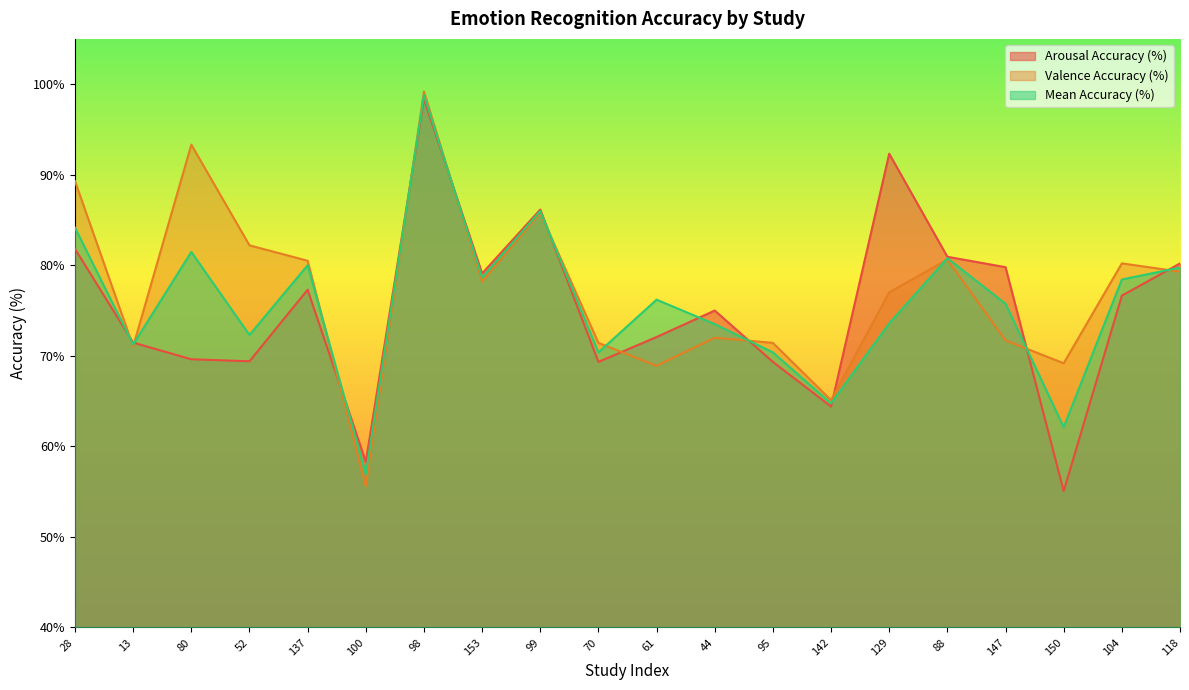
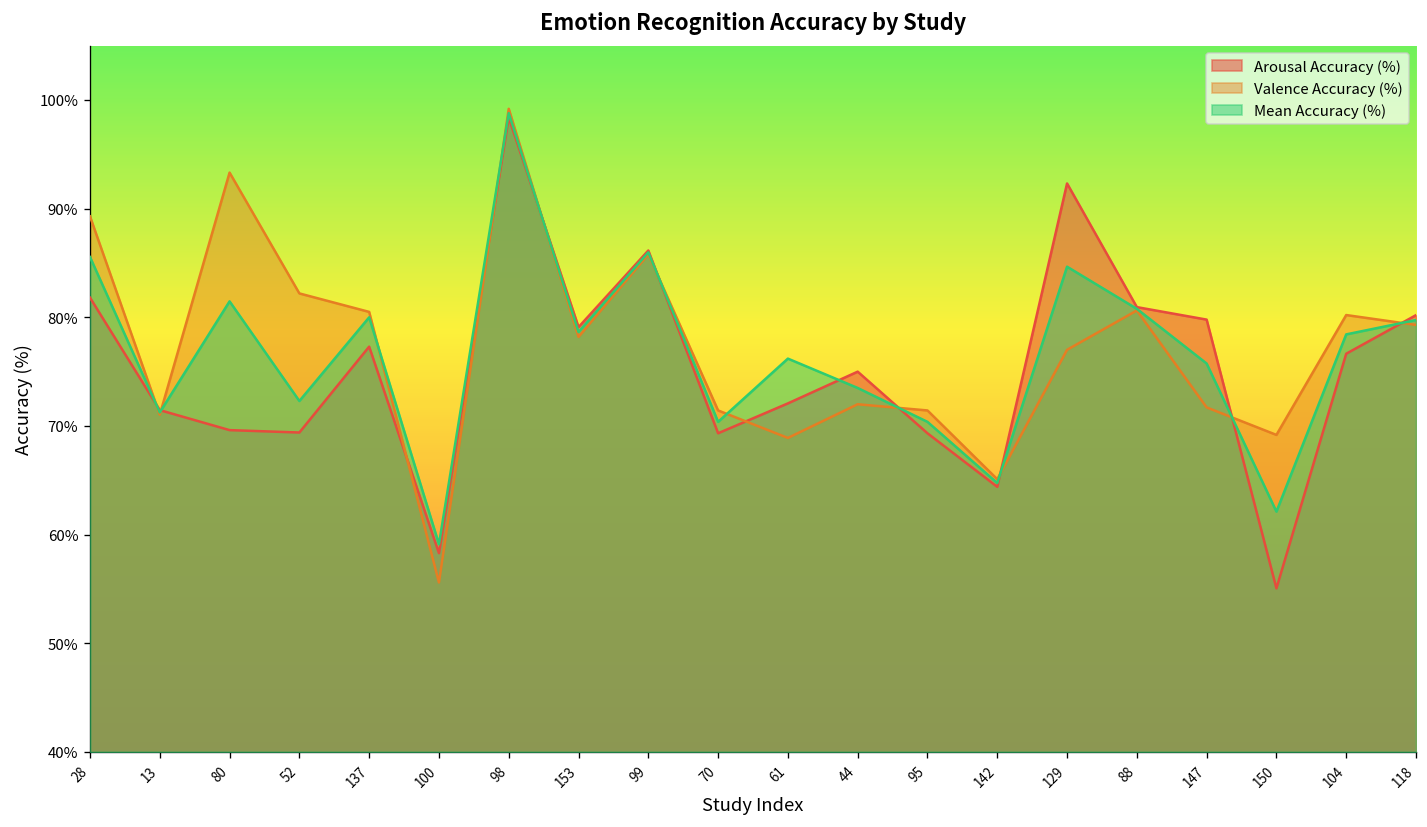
  {
    "Mean Accuracy (%)": {
-     "28": "84%",
+     "28": "86%",
      "80": "81%",
      "52": "72%",
      "137": "80%",
-     "100": "57%",
+     "100": "59%",
      "98": "99%",
      "153": "79%",
      "70": "70%",
      "61": "76%",
      "44": "74%",
      "95": "70%",
      "142": "65%",
-     "129": "74%",
+     "129": "85%",
      "147": "76%",
      "150": "62%",
      "104": "78%",
      "118": "80%"
    }
  }
